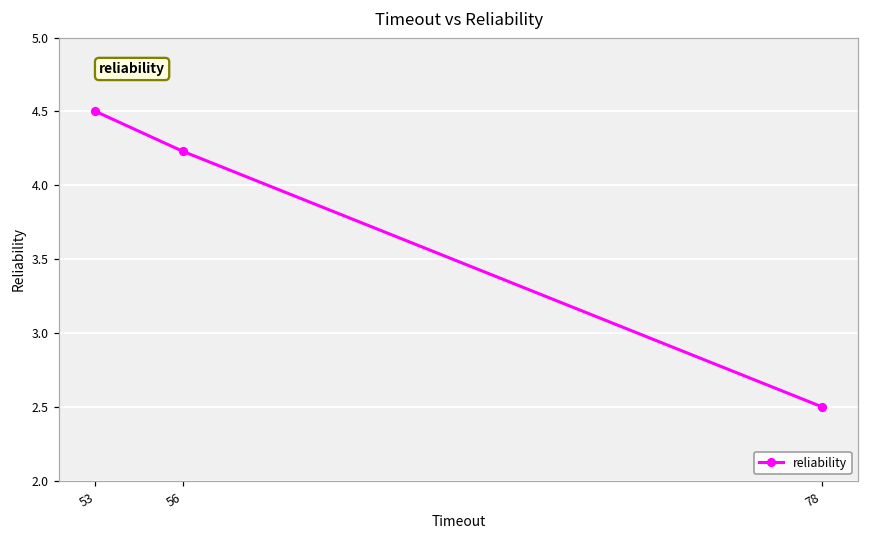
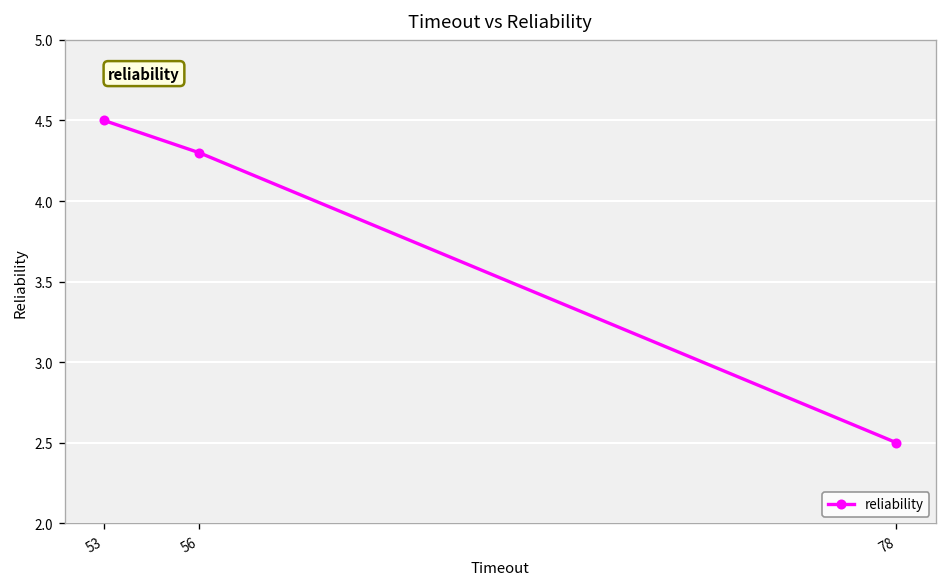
  {
    "53": 4.50,
-   "56": 4.23,
+   "56": 4.30,
    "78": 2.50
  }
